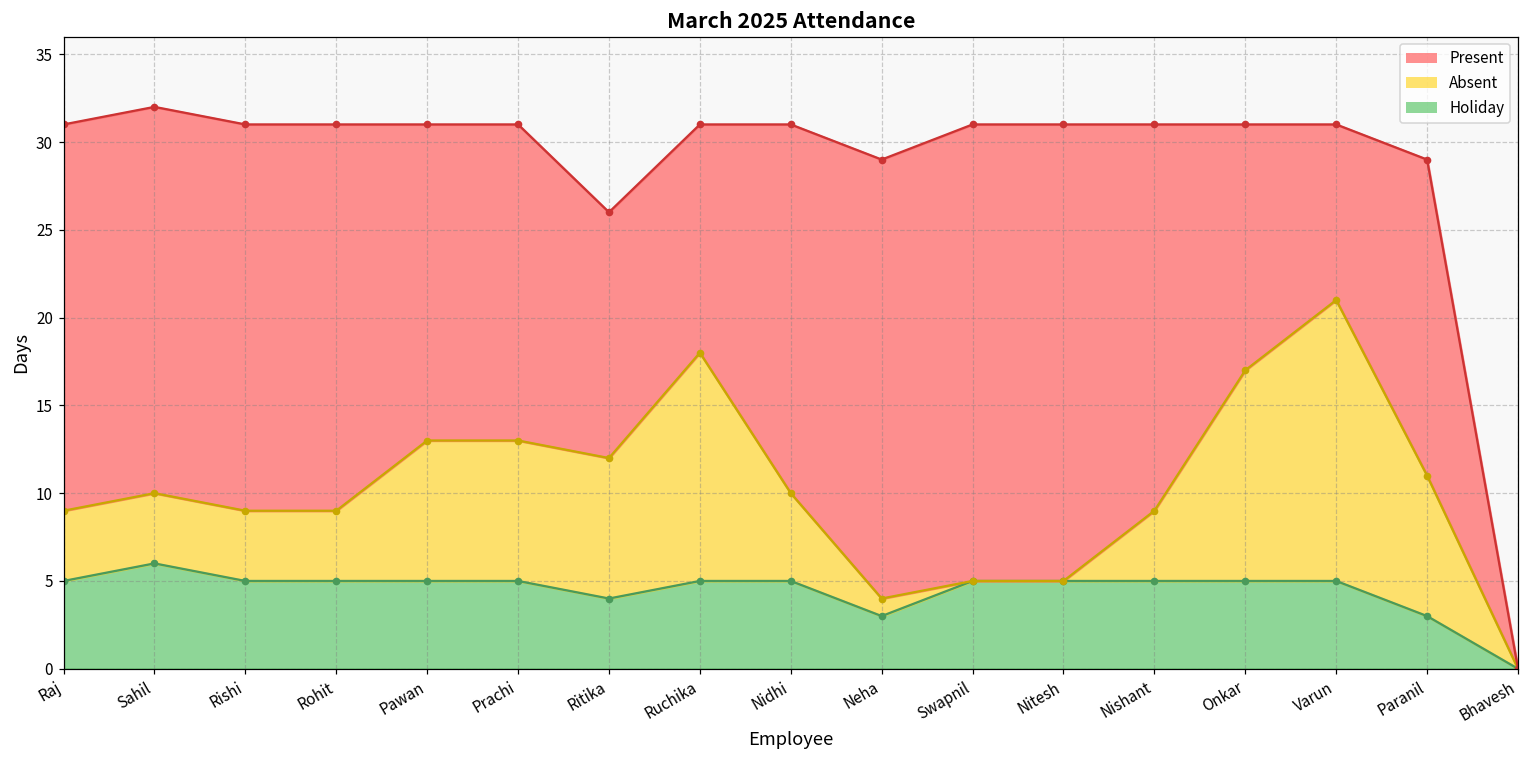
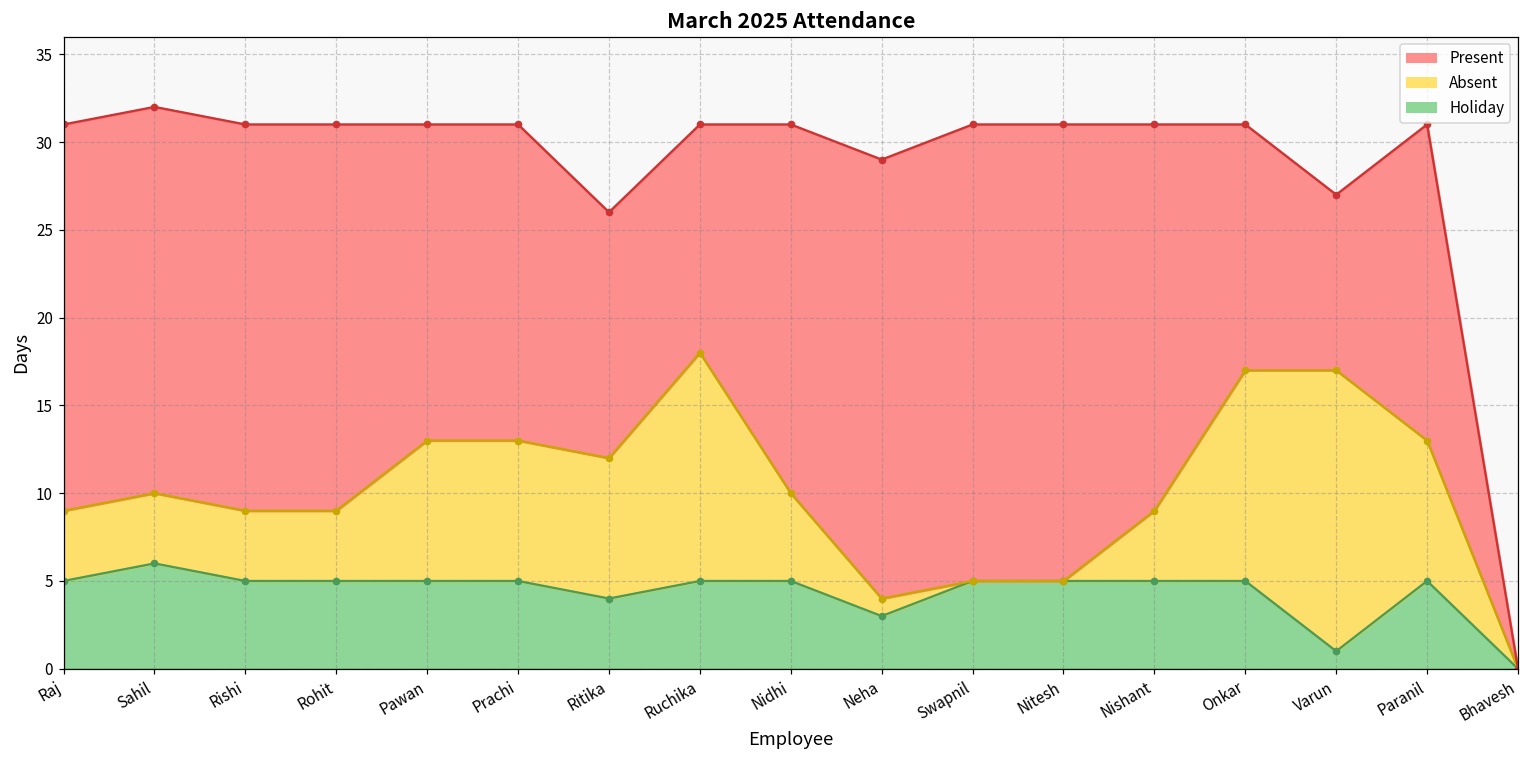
  {
    "Holiday": {
      "Raj": 5,
      "Sahil": 6,
      "Rishi": 5,
      "Rohit": 5,
      "Pawan": 5,
      "Prachi": 5,
      "Ritika": 4,
      "Ruchika": 5,
      "Nidhi": 5,
      "Neha": 3,
      "Nishant": 5,
      "Onkar": 5,
-     "Varun": 5,
-     "Paranil": 3
+     "Varun": 1,
+     "Paranil": 5
    },
    "Absent": {
      "Raj": 4,
      "Sahil": 4,
      "Rishi": 4,
      "Rohit": 4,
      "Pawan": 8,
      "Prachi": 8,
      "Ritika": 8,
      "Ruchika": 13,
      "Nidhi": 5,
      "Neha": 1,
      "Nishant": 4,
      "Onkar": 12,
      "Varun": 16,
      "Paranil": 8
    },
    "Present": {
      "Raj": 22,
      "Sahil": 22,
      "Rishi": 22,
      "Rohit": 22,
      "Pawan": 18,
      "Prachi": 18,
      "Ritika": 14,
      "Ruchika": 13,
      "Nidhi": 21,
      "Neha": 25,
      "Swapnil": 26,
      "Nitesh": 26,
      "Nishant": 22,
      "Onkar": 14,
      "Varun": 10,
      "Paranil": 18
    }
  }
